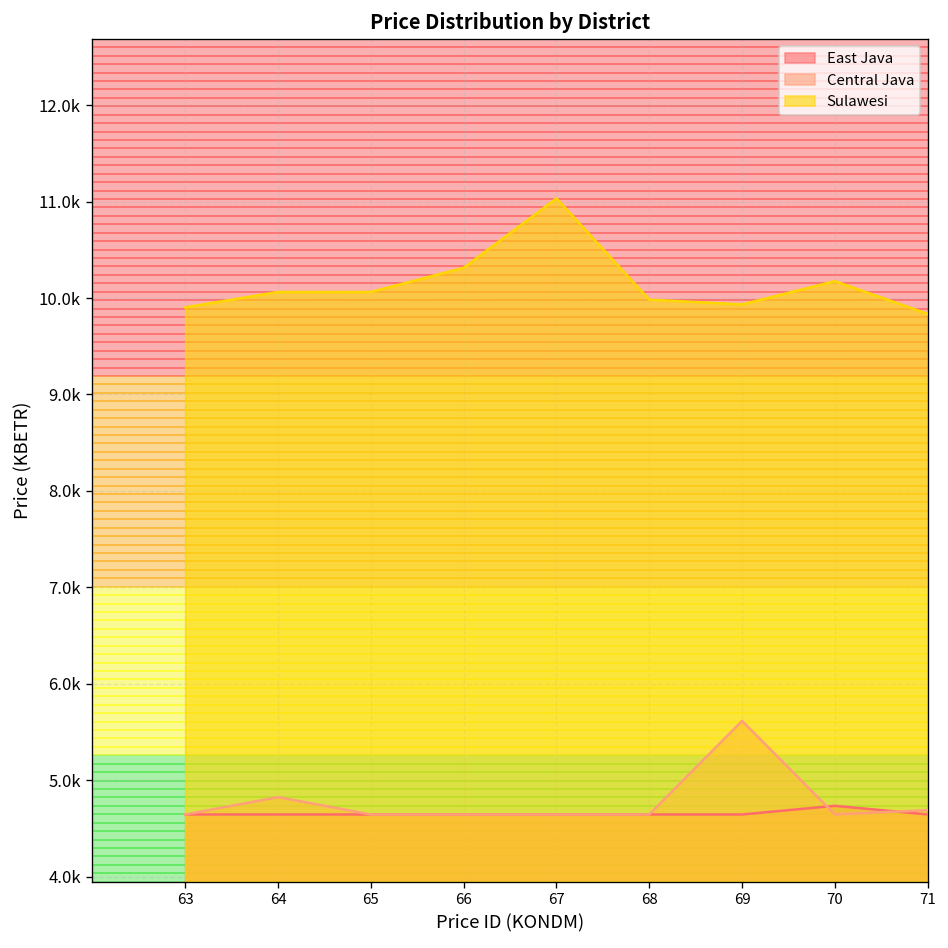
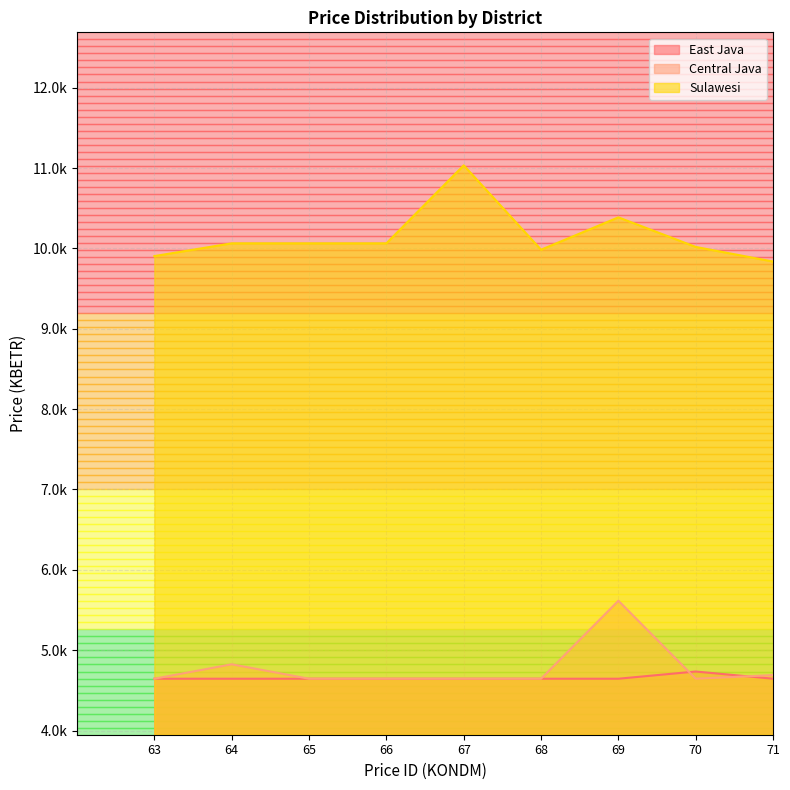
  {
    "Sulawesi": {
      "63": 9900,
      "64": 10100,
      "65": 10100,
-     "66": 10300,
+     "66": 10100,
      "67": 11000,
      "68": 10000,
-     "69": 9900,
-     "70": 10200,
+     "69": 10400,
+     "70": 10000,
      "71": 9800
    }
  }
